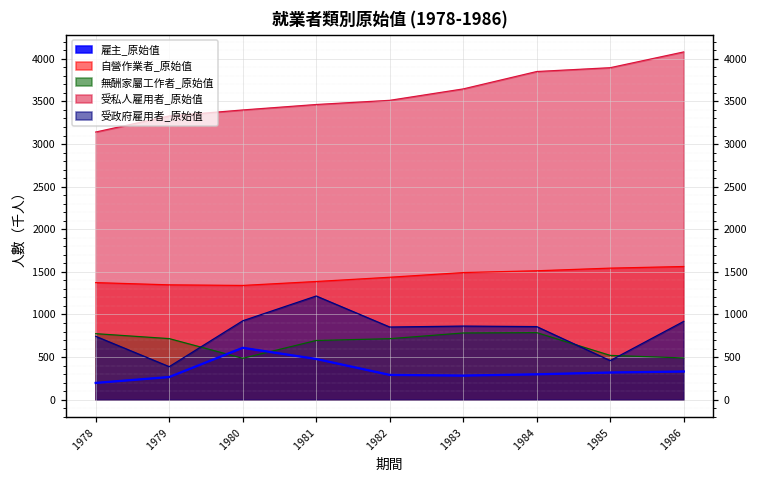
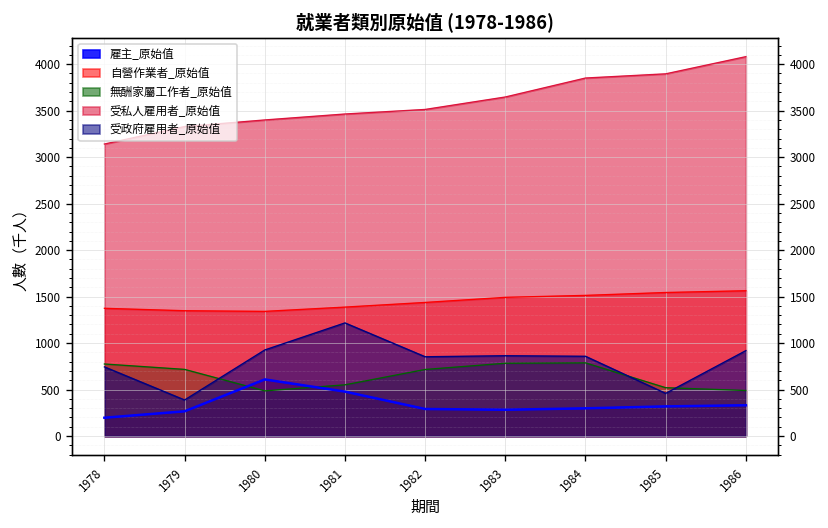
  {
    "雇主_原始值": {
      "1978": 200,
      "1979": 300,
      "1980": 600,
      "1981": 500,
      "1982": 300,
      "1983": 300,
      "1984": 300,
      "1985": 300,
      "1986": 300
    },
    "無酬家屬工作者_原始值": {
      "1979": 700,
      "1980": 500,
-     "1981": 700,
+     "1981": 600,
      "1982": 700,
      "1983": 800,
      "1984": 800,
      "1985": 500,
      "1986": 500
    },
    "受政府雇用者_原始值": {
      "1979": 400,
      "1980": 900,
      "1981": 1200,
      "1982": 900,
      "1983": 900,
      "1984": 900,
      "1985": 500,
      "1986": 900
    }
  }
